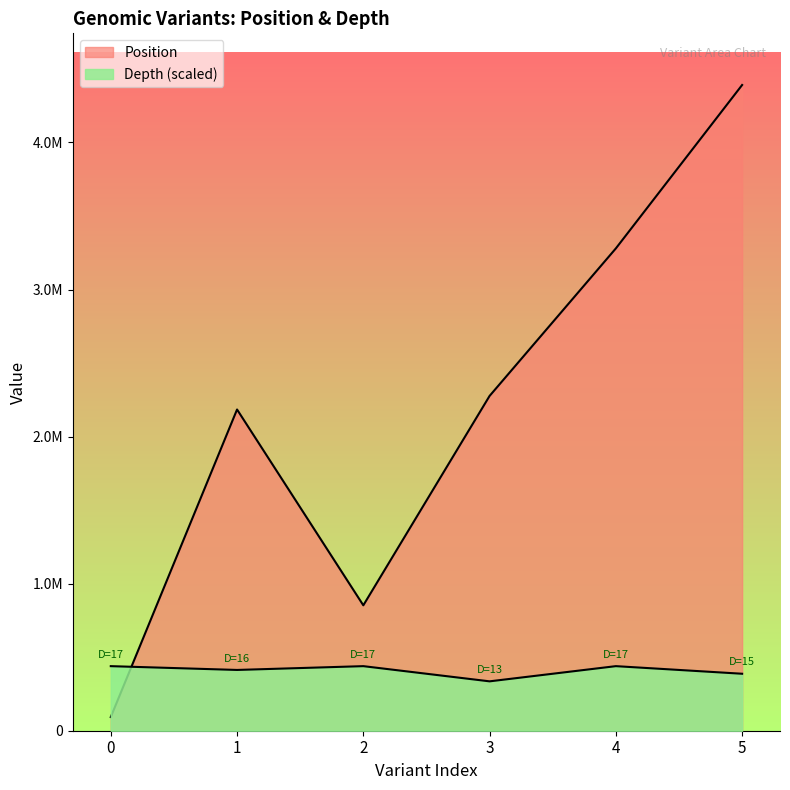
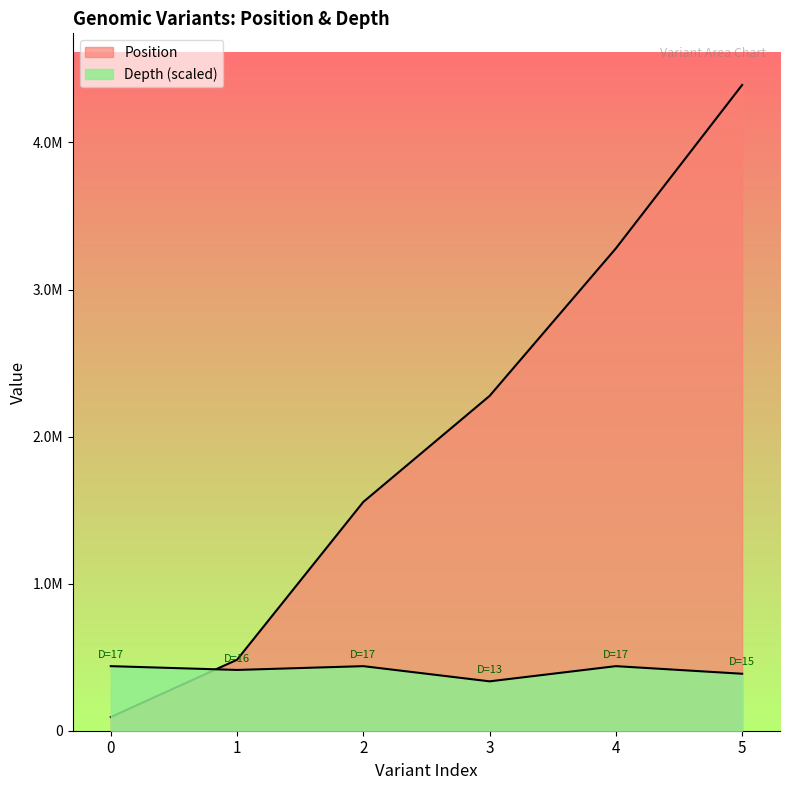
  {
    "Position": {
      "0": 90000,
-     "1": 2180000,
-     "2": 850000,
+     "1": 480000,
+     "2": 1560000,
      "3": 2280000,
      "4": 3280000,
      "5": 4390000
    },
    "Depth (scaled)": {
      "1": 410000
    }
  }
